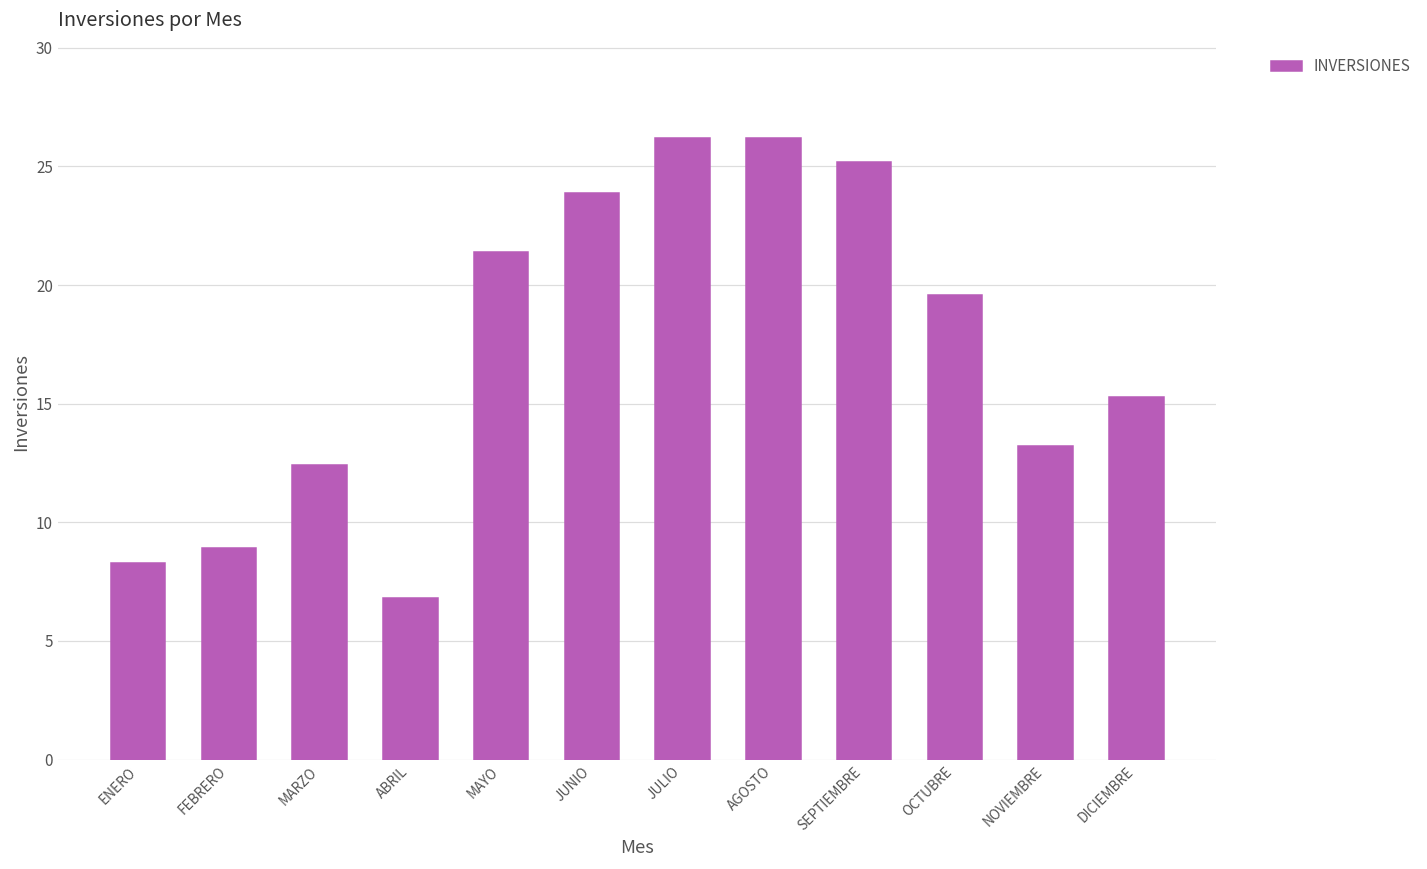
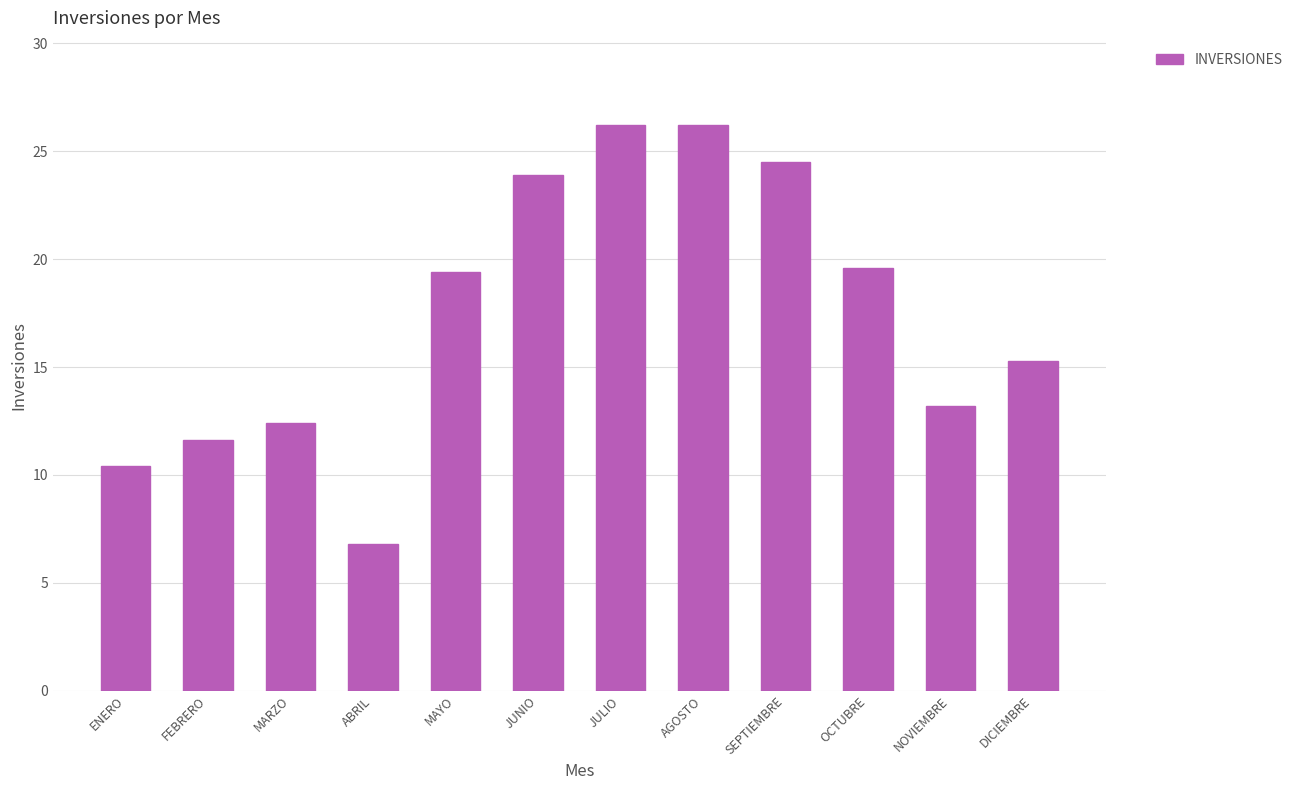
  {
-   "ENERO": 8.3,
-   "FEBRERO": 8.9,
+   "ENERO": 10.4,
+   "FEBRERO": 11.6,
    "MARZO": 12.4,
    "ABRIL": 6.8,
-   "MAYO": 21.4,
+   "MAYO": 19.4,
    "JUNIO": 23.9,
    "JULIO": 26.2,
    "AGOSTO": 26.2,
-   "SEPTIEMBRE": 25.2,
+   "SEPTIEMBRE": 24.5,
    "OCTUBRE": 19.6,
    "NOVIEMBRE": 13.2,
    "DICIEMBRE": 15.3
  }
